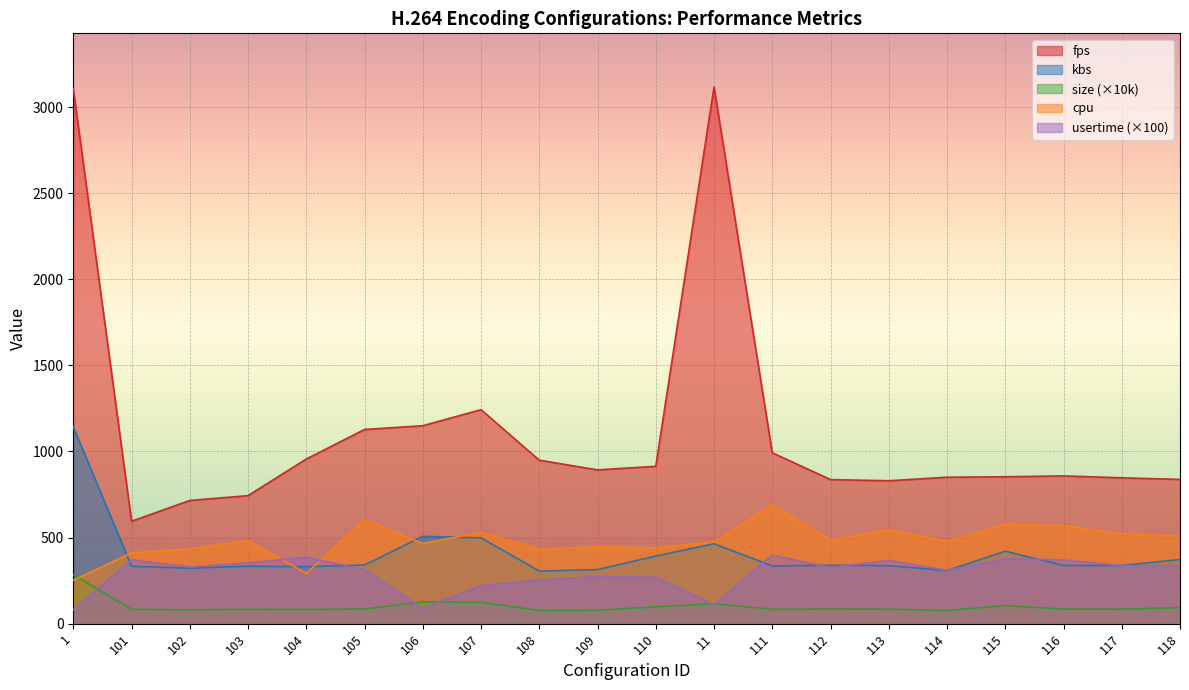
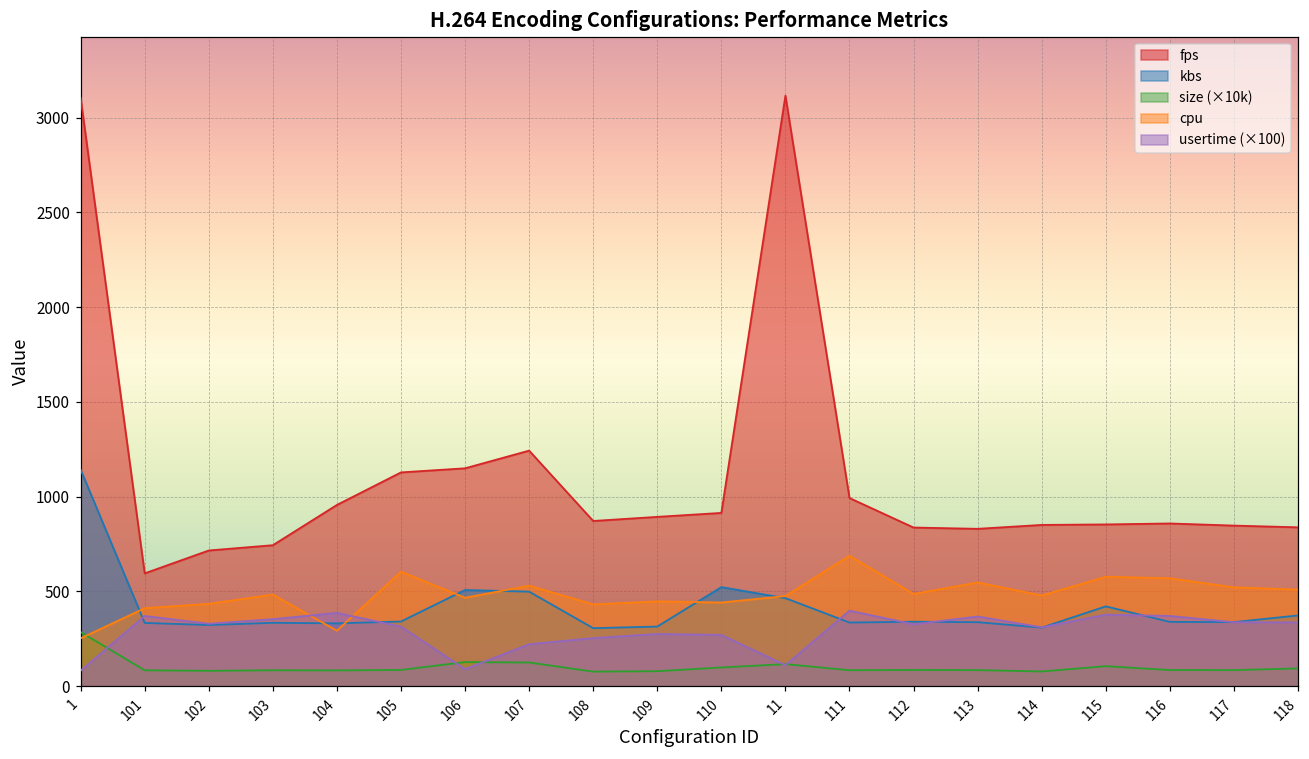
  {
    "fps": {
      "1": 3110,
      "101": 590,
      "102": 720,
      "103": 740,
      "104": 960,
      "105": 1130,
      "106": 1150,
      "107": 1240,
-     "108": 950,
+     "108": 870,
      "109": 890,
      "110": 910,
      "11": 3120,
      "111": 990,
      "112": 840,
      "113": 830,
      "114": 850,
      "115": 850,
      "116": 860,
      "117": 850,
      "118": 840
    },
    "kbs": {
      "1": 1140,
      "101": 330,
      "103": 330,
      "104": 330,
      "105": 340,
      "106": 510,
      "107": 500,
      "108": 310,
      "109": 310,
-     "110": 390,
+     "110": 520,
      "111": 340,
      "113": 340,
      "115": 420,
      "116": 340,
      "118": 370
    },
    "size (×10k)": {
      "1": 290,
      "101": 80,
      "102": 80,
      "103": 80,
      "104": 80,
      "105": 90,
      "106": 130,
      "107": 120,
      "108": 80,
      "109": 80,
      "110": 100,
      "111": 80,
      "112": 80,
      "113": 80,
      "114": 80,
      "115": 100,
      "116": 80,
      "117": 80,
      "118": 90
    },
    "cpu": {
      "1": 250,
      "101": 410,
      "102": 430,
      "103": 480,
      "104": 290,
      "105": 600,
      "106": 470,
      "107": 530,
      "108": 430,
      "109": 450,
      "110": 440,
      "111": 690,
      "112": 490,
      "113": 550,
      "114": 480,
      "115": 580,
      "116": 570,
      "117": 520,
      "118": 510
    },
    "usertime (×100)": {
      "1": 80,
      "101": 370,
      "103": 350,
      "104": 390,
      "105": 310,
      "106": 90,
      "107": 220,
      "108": 250,
      "109": 280,
      "110": 270,
      "111": 400,
      "113": 370,
      "115": 380,
      "116": 370,
      "118": 340
    }
  }
